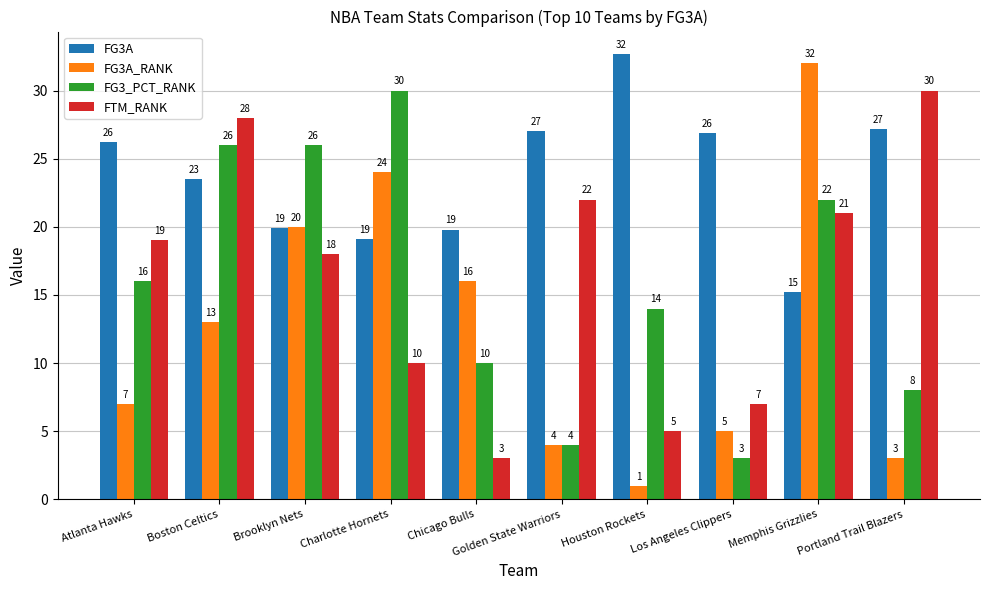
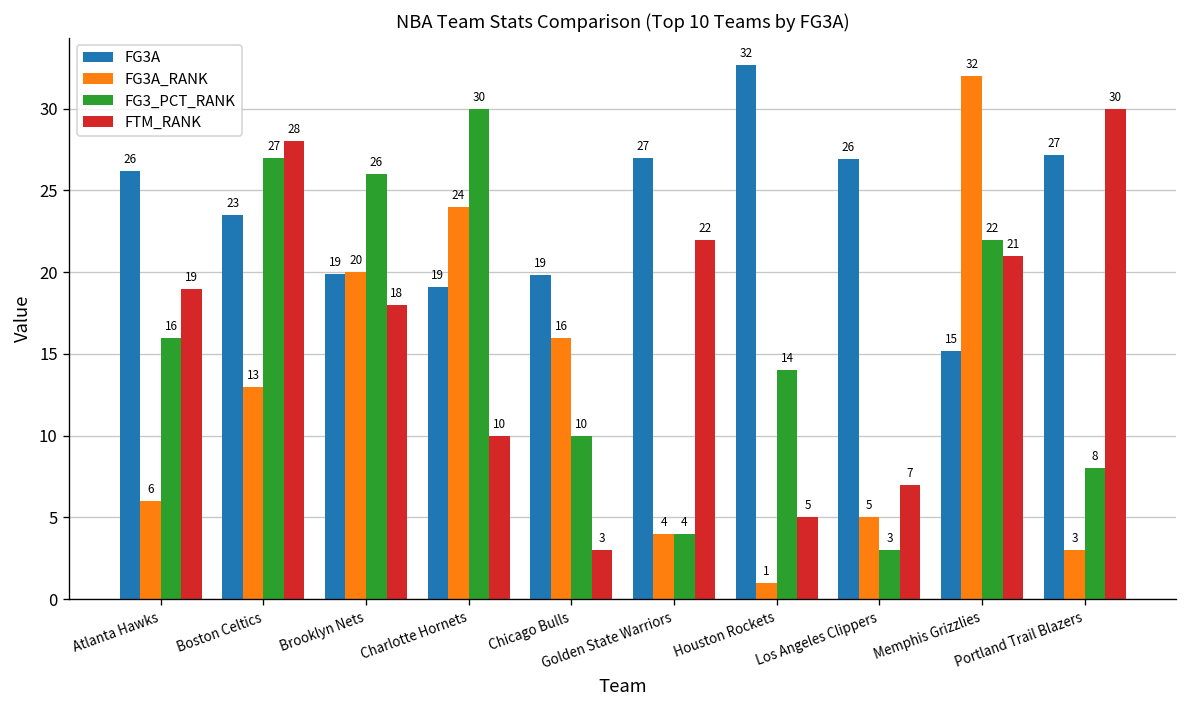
  {
    "FG3A": {
      "Atlanta Hawks": 26,
      "Boston Celtics": 23,
      "Charlotte Hornets": 19,
      "Golden State Warriors": 27,
      "Memphis Grizzlies": 15,
      "Portland Trail Blazers": 27
    },
    "FG3A_RANK": {
-     "Atlanta Hawks": 7,
+     "Atlanta Hawks": 6,
      "Boston Celtics": 13,
      "Brooklyn Nets": 20,
      "Charlotte Hornets": 24,
      "Chicago Bulls": 16,
      "Golden State Warriors": 4,
      "Houston Rockets": 1,
      "Los Angeles Clippers": 5,
      "Memphis Grizzlies": 32,
      "Portland Trail Blazers": 3
    },
    "FG3_PCT_RANK": {
      "Atlanta Hawks": 16,
-     "Boston Celtics": 26,
+     "Boston Celtics": 27,
      "Brooklyn Nets": 26,
      "Charlotte Hornets": 30,
      "Chicago Bulls": 10,
      "Golden State Warriors": 4,
      "Houston Rockets": 14,
      "Los Angeles Clippers": 3,
      "Memphis Grizzlies": 22,
      "Portland Trail Blazers": 8
    },
    "FTM_RANK": {
      "Atlanta Hawks": 19,
      "Boston Celtics": 28,
      "Brooklyn Nets": 18,
      "Charlotte Hornets": 10,
      "Chicago Bulls": 3,
      "Golden State Warriors": 22,
      "Houston Rockets": 5,
      "Los Angeles Clippers": 7,
      "Memphis Grizzlies": 21,
      "Portland Trail Blazers": 30
    }
  }
